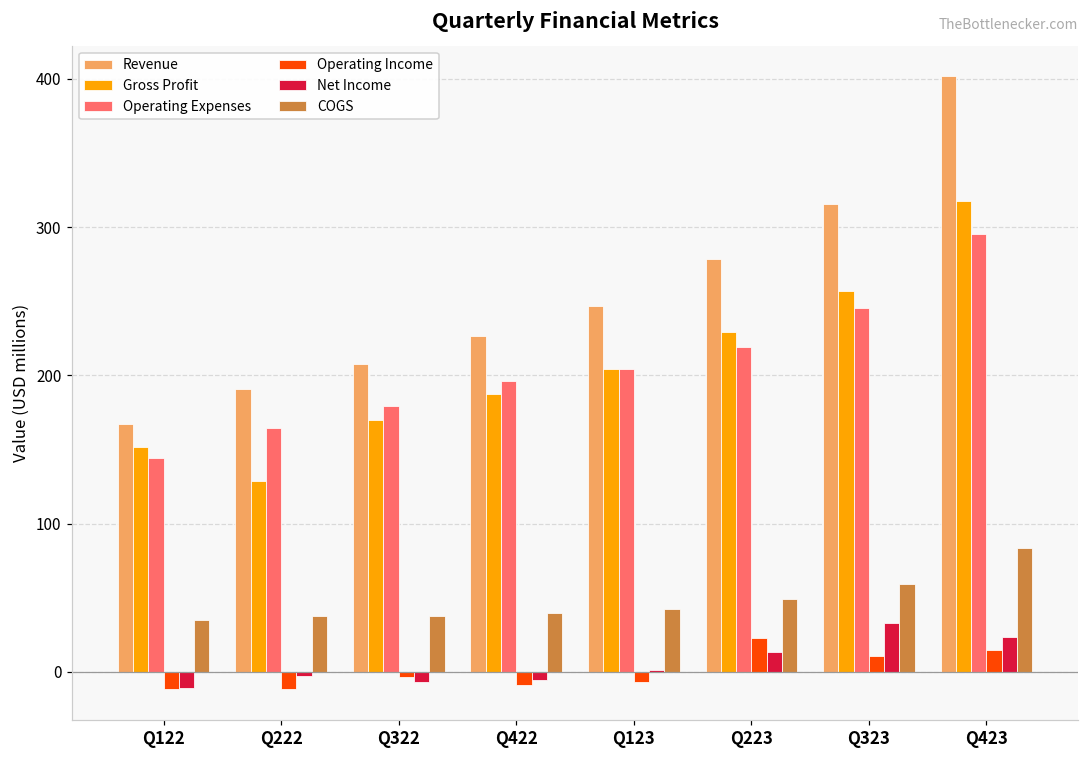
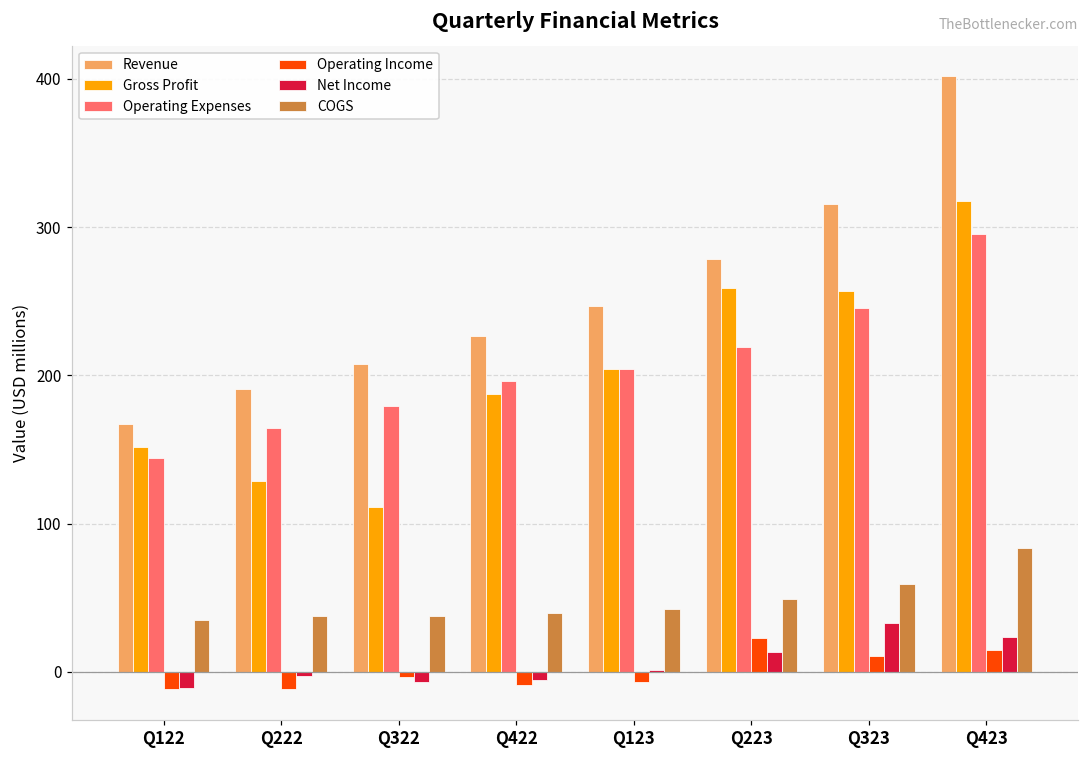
  {
    "Gross Profit": {
      "Q122": 152,
      "Q222": 129,
-     "Q322": 170,
+     "Q322": 111,
      "Q422": 187,
      "Q123": 204,
-     "Q223": 229,
+     "Q223": 259,
      "Q323": 257,
      "Q423": 318
    },
    "Operating Income": {
      "Q122": -12,
      "Q222": -11,
      "Q322": -3,
      "Q422": -9,
      "Q123": -7,
      "Q223": 23,
      "Q323": 11,
      "Q423": 15
    },
    "Net Income": {
      "Q122": -11,
      "Q222": -3,
      "Q322": -7,
      "Q422": -6,
      "Q223": 14,
      "Q323": 33,
      "Q423": 24
    }
  }
